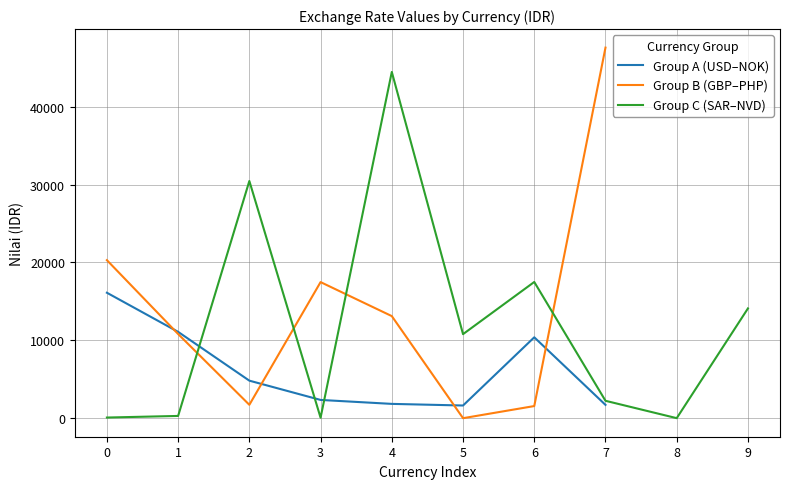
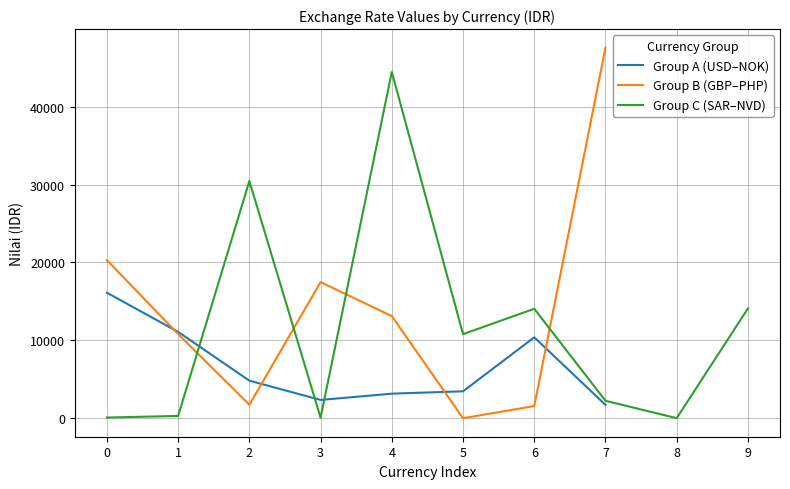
  {
    "Group A (USD–NOK)": {
      "0": 16000,
      "2": 5000,
      "3": 2000,
-     "4": 2000,
-     "5": 2000,
+     "4": 3000,
+     "5": 3000,
      "6": 10000,
      "7": 2000
    },
    "Group B (GBP–PHP)": {
      "0": 20000,
      "2": 2000,
      "3": 17000,
      "4": 13000,
      "5": 0,
      "6": 2000,
      "7": 48000
    },
    "Group C (SAR–NVD)": {
      "0": 0,
      "1": 0,
      "2": 30000,
      "3": 0,
      "4": 44000,
      "5": 11000,
-     "6": 17000,
+     "6": 14000,
      "7": 2000,
      "8": 0,
      "9": 14000
    }
  }
